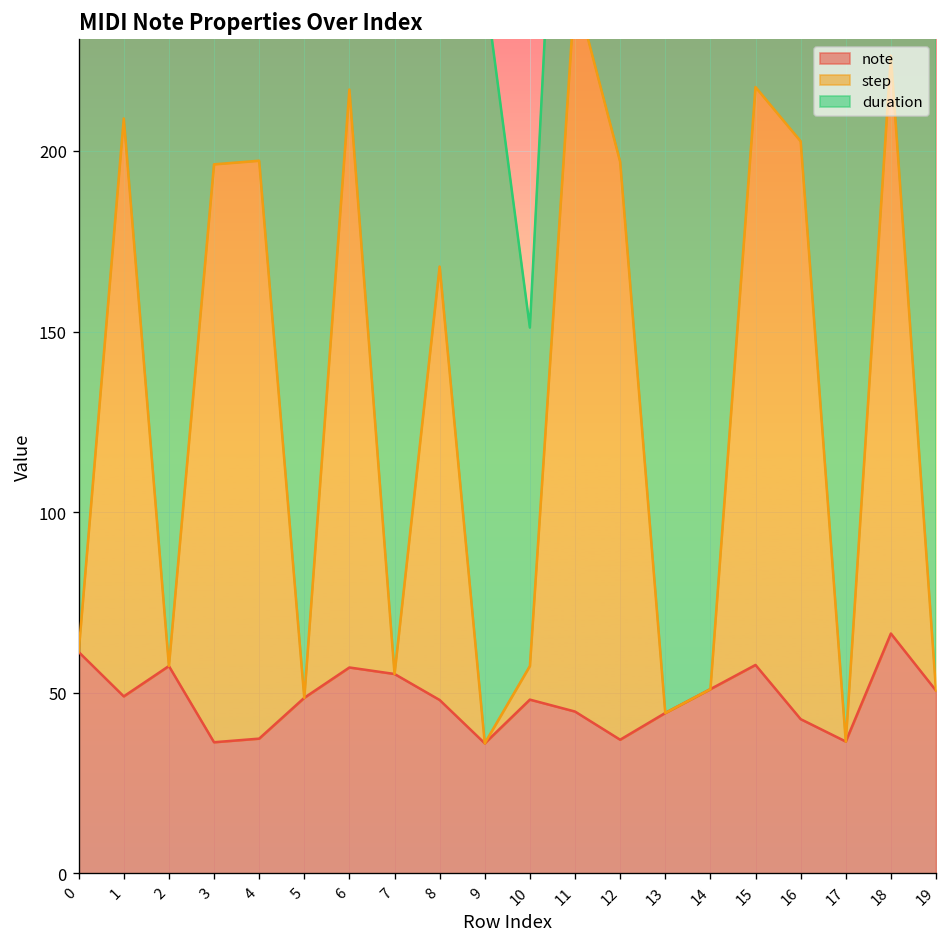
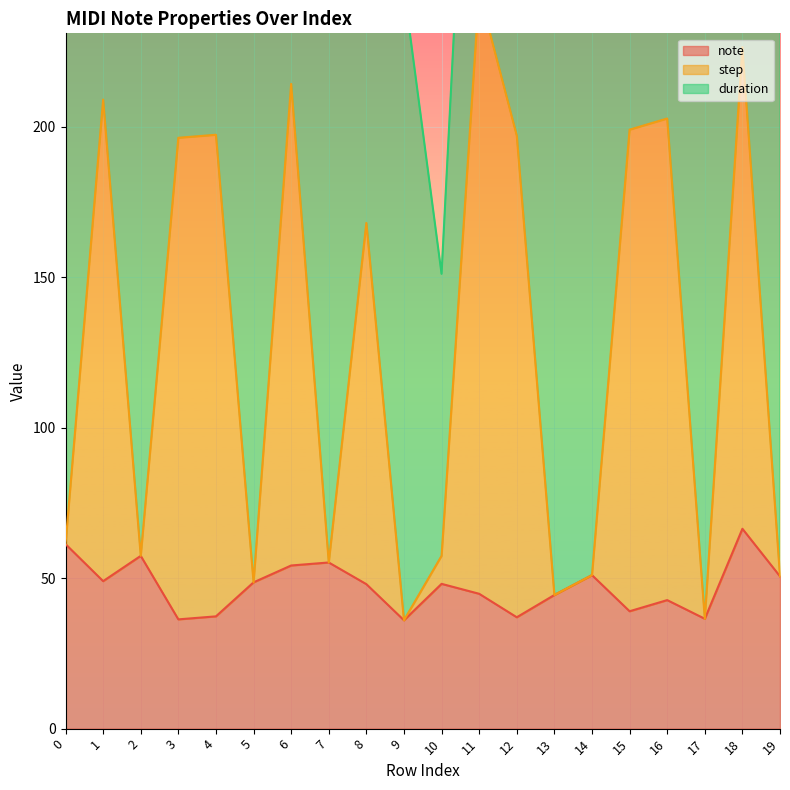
  {
    "note": {
      "1": 49,
      "3": 36,
      "4": 37,
-     "6": 57,
+     "6": 54,
      "8": 48,
      "10": 48,
      "11": 45,
      "12": 37,
-     "15": 58,
+     "15": 39,
      "16": 43,
      "18": 66
    },
    "step": {
      "1": 160,
      "3": 160,
      "4": 160,
      "6": 160,
      "8": 120,
      "10": 9,
      "12": 160,
      "15": 160,
      "16": 160
    },
    "duration": {
      "10": 94
    }
  }
